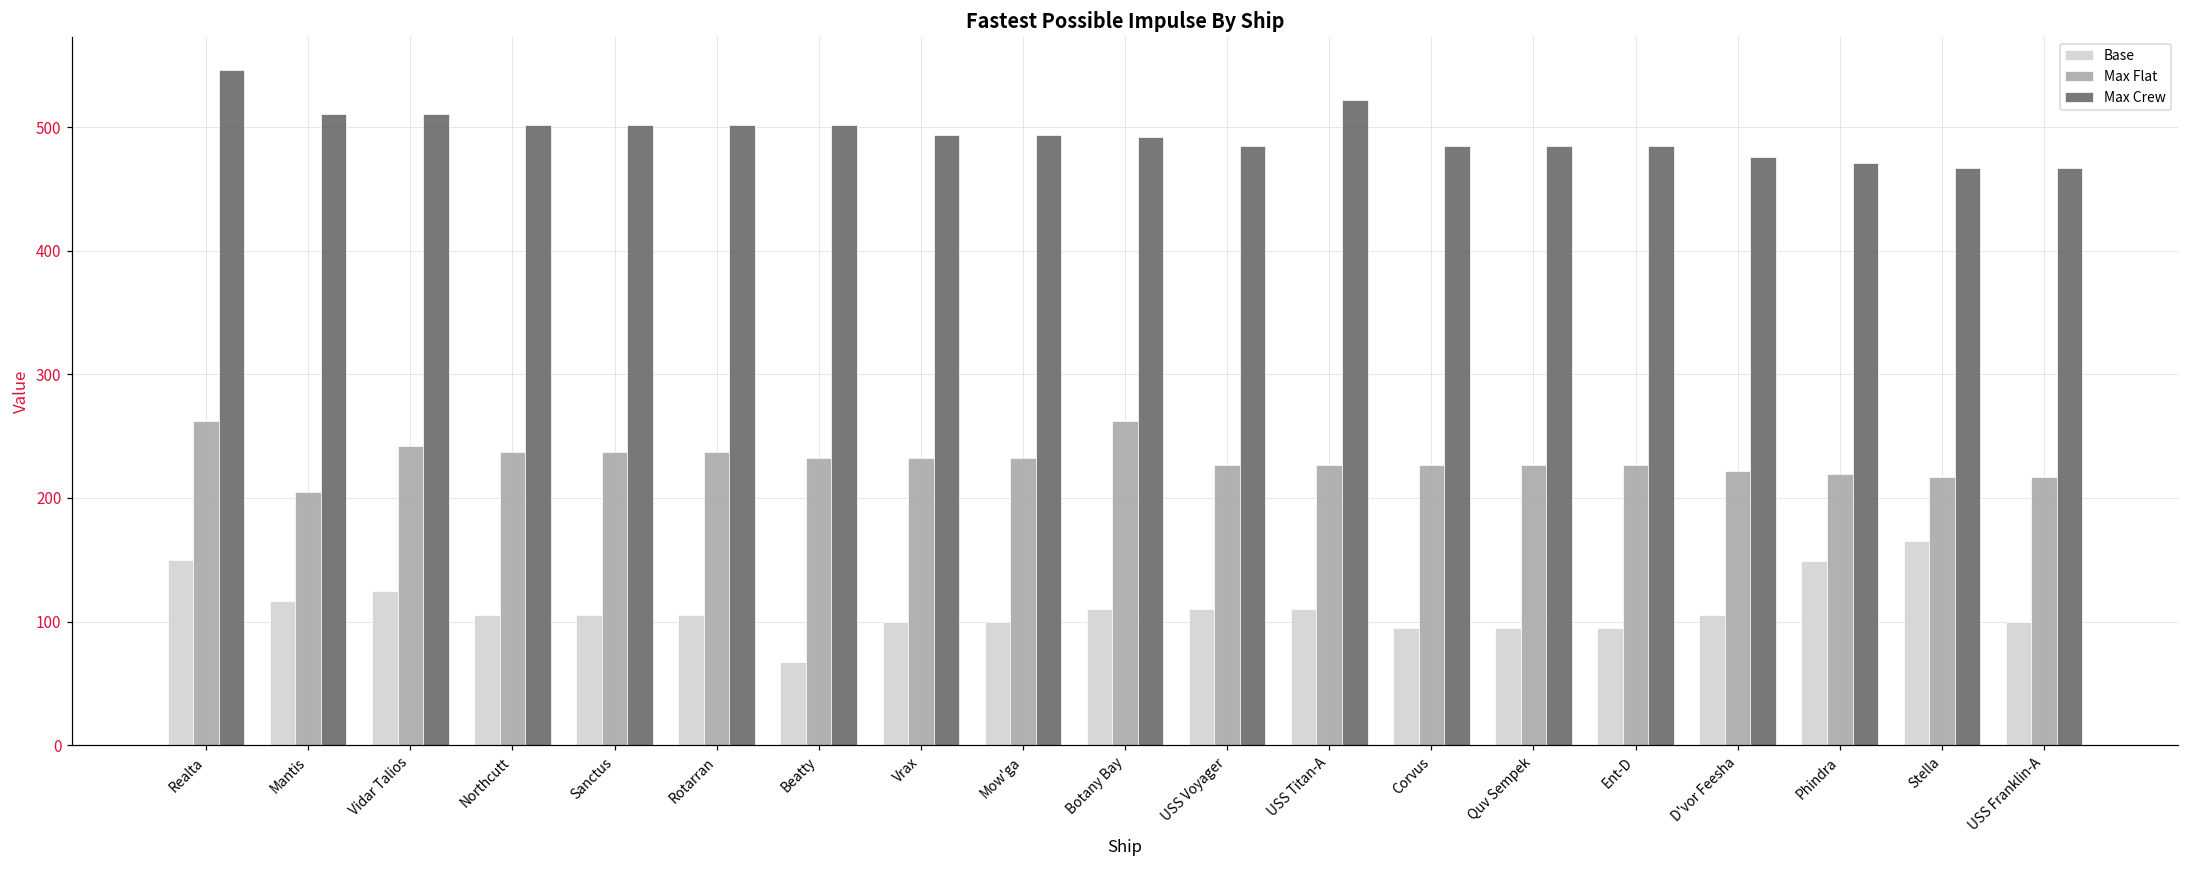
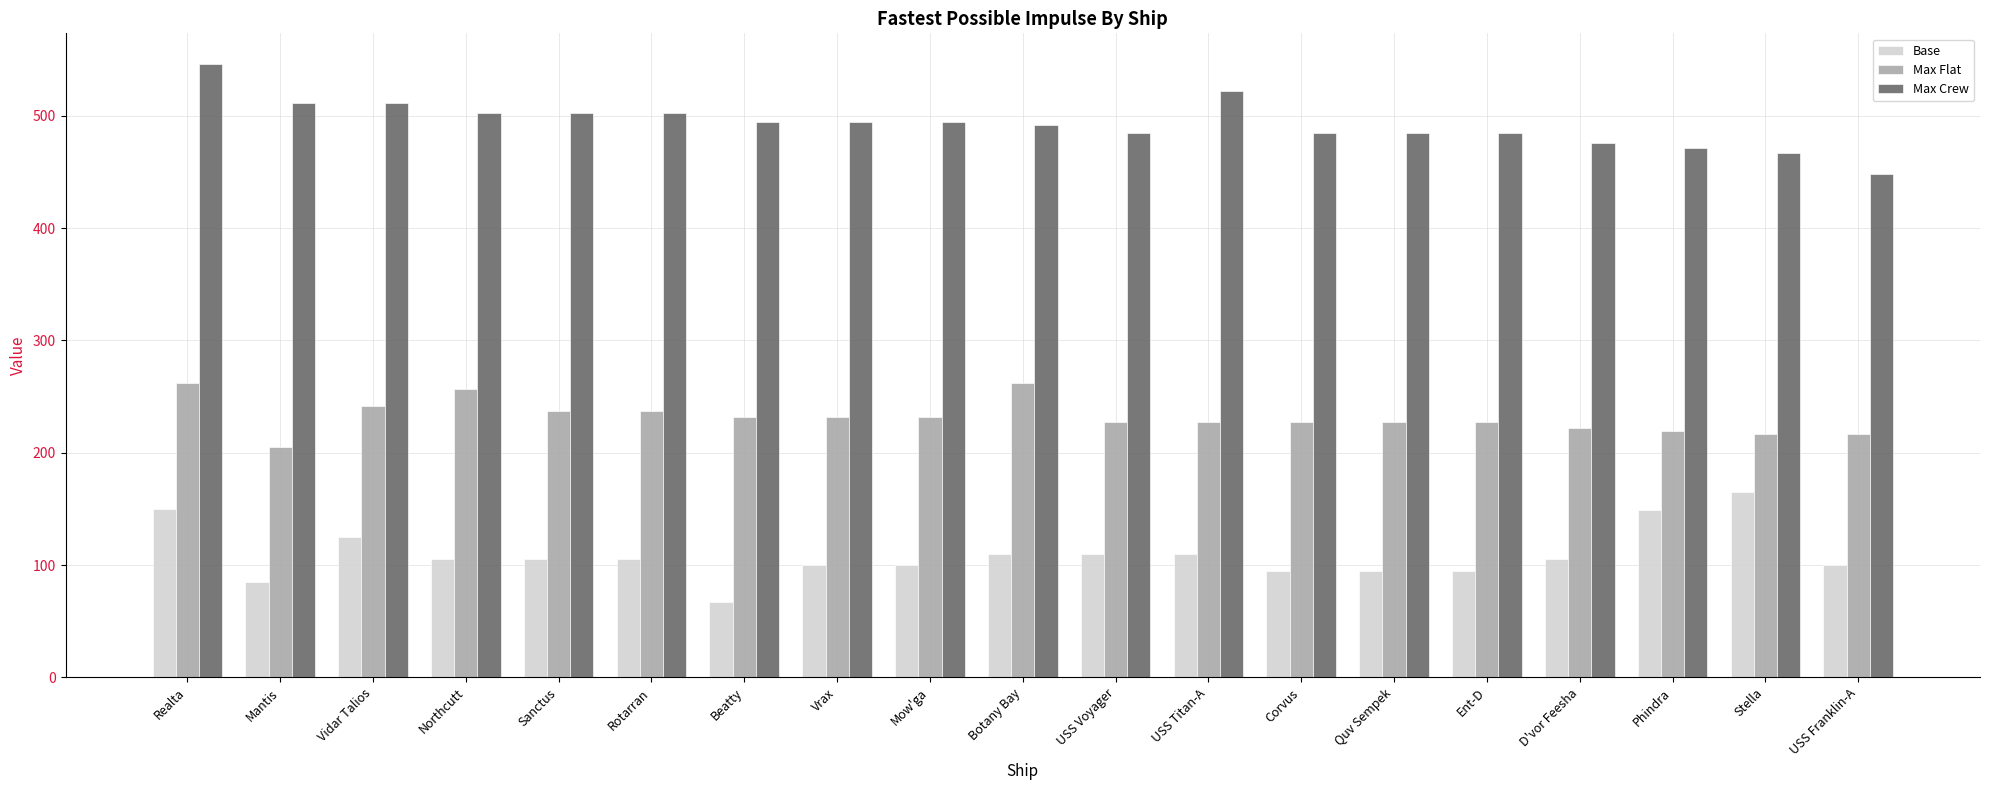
  {
    "Base": {
      "Realta": 150,
-     "Mantis": 117,
+     "Mantis": 85,
      "Vidar Talios": 125,
      "Northcutt": 105,
      "Sanctus": 105,
      "Rotarran": 105,
      "Beatty": 67,
      "Vrax": 100,
      "Mow'ga": 100,
      "Botany Bay": 110,
      "USS Voyager": 110,
      "USS Titan-A": 110,
      "Corvus": 95,
      "Quv Sempek": 95,
      "Ent-D": 95,
      "D'vor Feesha": 105,
      "Phindra": 149,
      "Stella": 165,
      "USS Franklin-A": 100
    },
    "Max Flat": {
      "Realta": 262,
      "Mantis": 205,
      "Vidar Talios": 242,
-     "Northcutt": 237,
+     "Northcutt": 257,
      "Sanctus": 237,
      "Rotarran": 237,
      "Beatty": 232,
      "Vrax": 232,
      "Mow'ga": 232,
      "Botany Bay": 262,
      "USS Voyager": 227,
      "USS Titan-A": 227,
      "Corvus": 227,
      "Quv Sempek": 227,
      "Ent-D": 227,
      "D'vor Feesha": 222,
      "Phindra": 219,
      "Stella": 217,
      "USS Franklin-A": 217
    },
    "Max Crew": {
      "Realta": 546,
      "Mantis": 511,
      "Vidar Talios": 511,
      "Northcutt": 502,
      "Sanctus": 502,
      "Rotarran": 502,
-     "Beatty": 502,
+     "Beatty": 494,
      "Vrax": 494,
      "Mow'ga": 494,
      "Botany Bay": 492,
      "USS Voyager": 485,
      "USS Titan-A": 522,
      "Corvus": 485,
      "Quv Sempek": 485,
      "Ent-D": 485,
      "D'vor Feesha": 476,
      "Phindra": 471,
      "Stella": 467,
-     "USS Franklin-A": 467
+     "USS Franklin-A": 448
    }
  }
